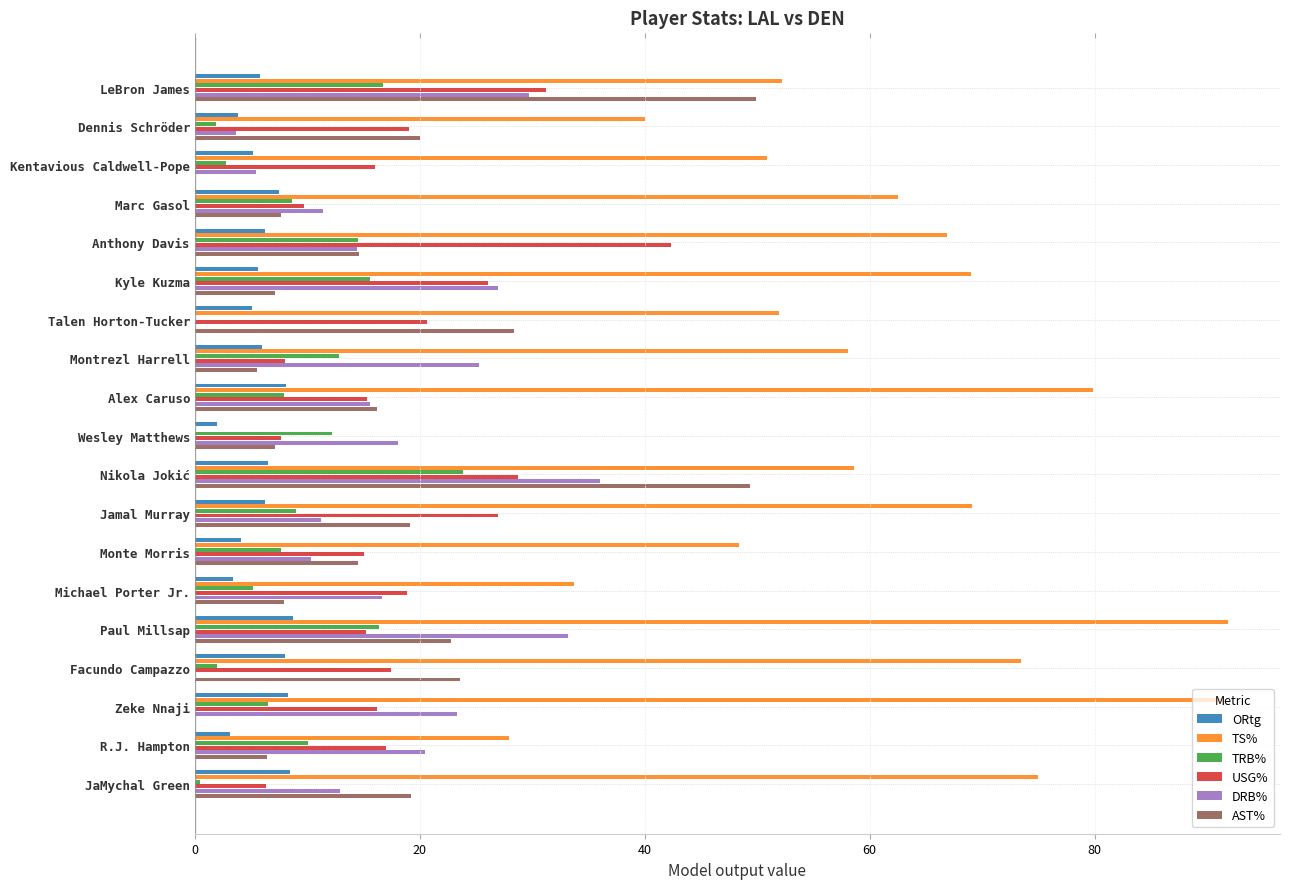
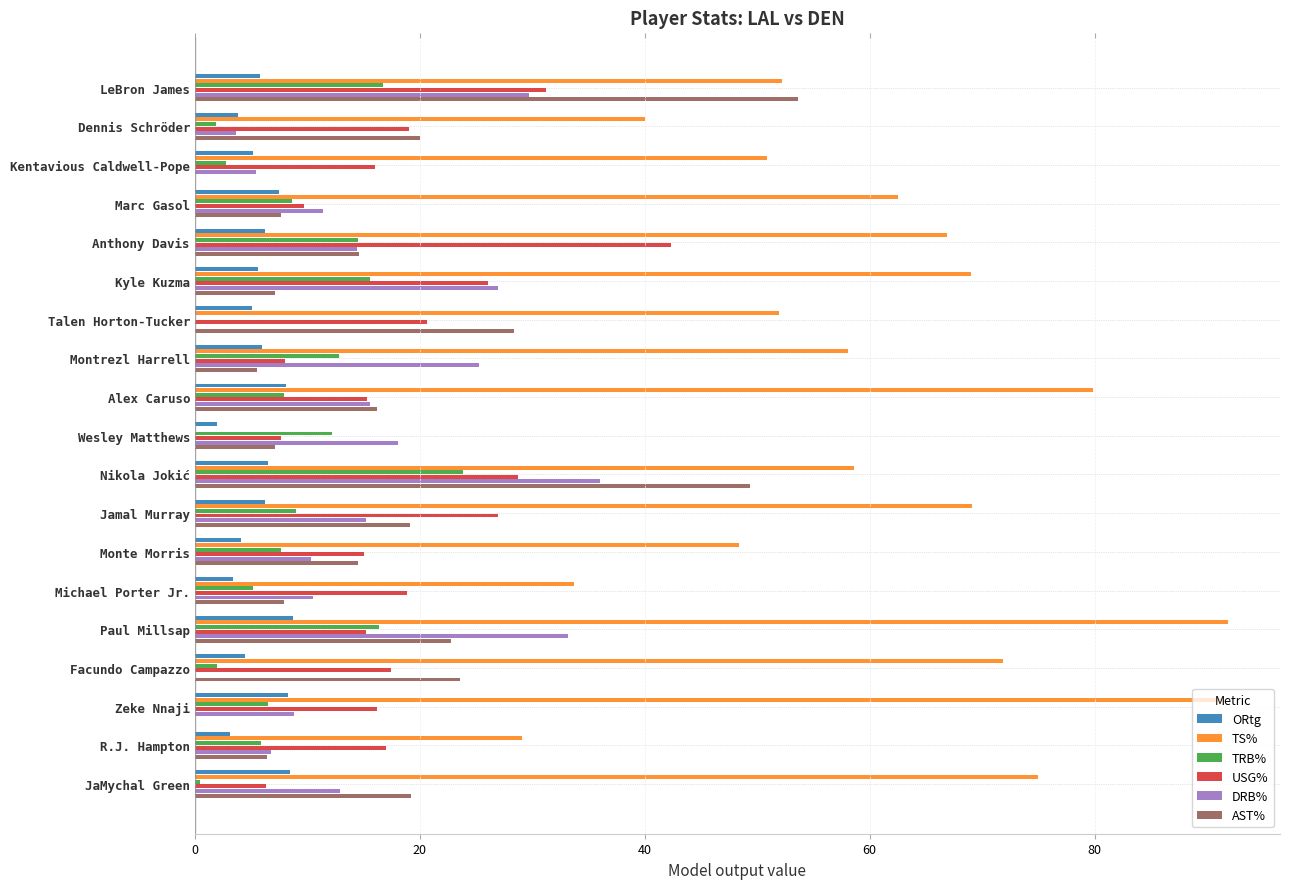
  {
    "ORtg": {
      "LeBron James": 5.8,
      "Dennis Schröder": 3.9,
      "Kentavious Caldwell-Pope": 5.2,
      "Marc Gasol": 7.5,
      "Anthony Davis": 6.2,
      "Kyle Kuzma": 5.7,
      "Talen Horton-Tucker": 5.1,
      "Montrezl Harrell": 6.0,
      "Alex Caruso": 8.1,
      "Wesley Matthews": 2.0,
      "Nikola Jokić": 6.5,
      "Jamal Murray": 6.3,
      "Monte Morris": 4.1,
      "Michael Porter Jr.": 3.4,
      "Paul Millsap": 8.7,
-     "Facundo Campazzo": 8.1,
+     "Facundo Campazzo": 4.5,
      "Zeke Nnaji": 8.3,
      "R.J. Hampton": 3.2,
      "JaMychal Green": 8.5
    },
    "TS%": {
      "LeBron James": 52.2,
      "Dennis Schröder": 40.0,
      "Kentavious Caldwell-Pope": 50.9,
      "Marc Gasol": 62.5,
      "Anthony Davis": 66.9,
      "Kyle Kuzma": 69.0,
      "Talen Horton-Tucker": 51.9,
      "Montrezl Harrell": 58.1,
      "Alex Caruso": 79.9,
      "Wesley Matthews": 0.0,
      "Nikola Jokić": 58.6,
      "Jamal Murray": 69.1,
      "Monte Morris": 48.4,
      "Michael Porter Jr.": 33.7,
      "Paul Millsap": 91.9,
-     "Facundo Campazzo": 73.5,
-     "R.J. Hampton": 27.9,
+     "Facundo Campazzo": 71.9,
+     "R.J. Hampton": 29.1,
      "JaMychal Green": 75.0
    },
    "TRB%": {
      "LeBron James": 16.7,
      "Dennis Schröder": 1.9,
      "Kentavious Caldwell-Pope": 2.8,
      "Marc Gasol": 8.6,
      "Anthony Davis": 14.5,
      "Kyle Kuzma": 15.6,
      "Talen Horton-Tucker": 0.0,
      "Montrezl Harrell": 12.8,
      "Alex Caruso": 7.9,
      "Wesley Matthews": 12.2,
      "Nikola Jokić": 23.8,
      "Jamal Murray": 9.0,
      "Monte Morris": 7.7,
      "Michael Porter Jr.": 5.2,
      "Paul Millsap": 16.4,
      "Facundo Campazzo": 2.0,
      "Zeke Nnaji": 6.5,
-     "R.J. Hampton": 10.1,
+     "R.J. Hampton": 5.9,
      "JaMychal Green": 0.5
    },
    "USG%": {
      "LeBron James": 31.2,
      "Dennis Schröder": 19.0,
      "Kentavious Caldwell-Pope": 16.0,
      "Marc Gasol": 9.7,
      "Anthony Davis": 42.3,
      "Kyle Kuzma": 26.1,
      "Talen Horton-Tucker": 20.6,
      "Montrezl Harrell": 8.0,
      "Alex Caruso": 15.3,
      "Wesley Matthews": 7.7,
      "Nikola Jokić": 28.7,
      "Jamal Murray": 27.0,
      "Monte Morris": 15.0,
      "Michael Porter Jr.": 18.9,
      "Paul Millsap": 15.2,
      "Facundo Campazzo": 17.4,
      "Zeke Nnaji": 16.2,
      "R.J. Hampton": 17.0,
      "JaMychal Green": 6.3
    },
    "DRB%": {
      "LeBron James": 29.7,
      "Dennis Schröder": 3.7,
      "Kentavious Caldwell-Pope": 5.4,
      "Marc Gasol": 11.4,
      "Anthony Davis": 14.4,
      "Kyle Kuzma": 27.0,
      "Talen Horton-Tucker": 0.0,
      "Montrezl Harrell": 25.3,
      "Alex Caruso": 15.6,
      "Wesley Matthews": 18.1,
      "Nikola Jokić": 36.0,
-     "Jamal Murray": 11.2,
+     "Jamal Murray": 15.2,
      "Monte Morris": 10.3,
-     "Michael Porter Jr.": 16.6,
+     "Michael Porter Jr.": 10.5,
      "Paul Millsap": 33.2,
      "Facundo Campazzo": 0.0,
-     "Zeke Nnaji": 23.3,
-     "R.J. Hampton": 20.5,
+     "Zeke Nnaji": 8.8,
+     "R.J. Hampton": 6.8,
      "JaMychal Green": 12.9
    },
    "AST%": {
-     "LeBron James": 49.9,
+     "LeBron James": 53.6,
      "Dennis Schröder": 20.0,
      "Kentavious Caldwell-Pope": 0.0,
      "Marc Gasol": 7.7,
      "Anthony Davis": 14.6,
      "Kyle Kuzma": 7.1,
      "Talen Horton-Tucker": 28.4,
      "Montrezl Harrell": 5.5,
      "Alex Caruso": 16.2,
      "Wesley Matthews": 7.1,
      "Nikola Jokić": 49.4,
      "Jamal Murray": 19.1,
      "Monte Morris": 14.5,
      "Michael Porter Jr.": 7.9,
      "Paul Millsap": 22.8,
      "Facundo Campazzo": 23.6,
      "Zeke Nnaji": 0.0,
      "R.J. Hampton": 6.4,
      "JaMychal Green": 19.2
    }
  }
